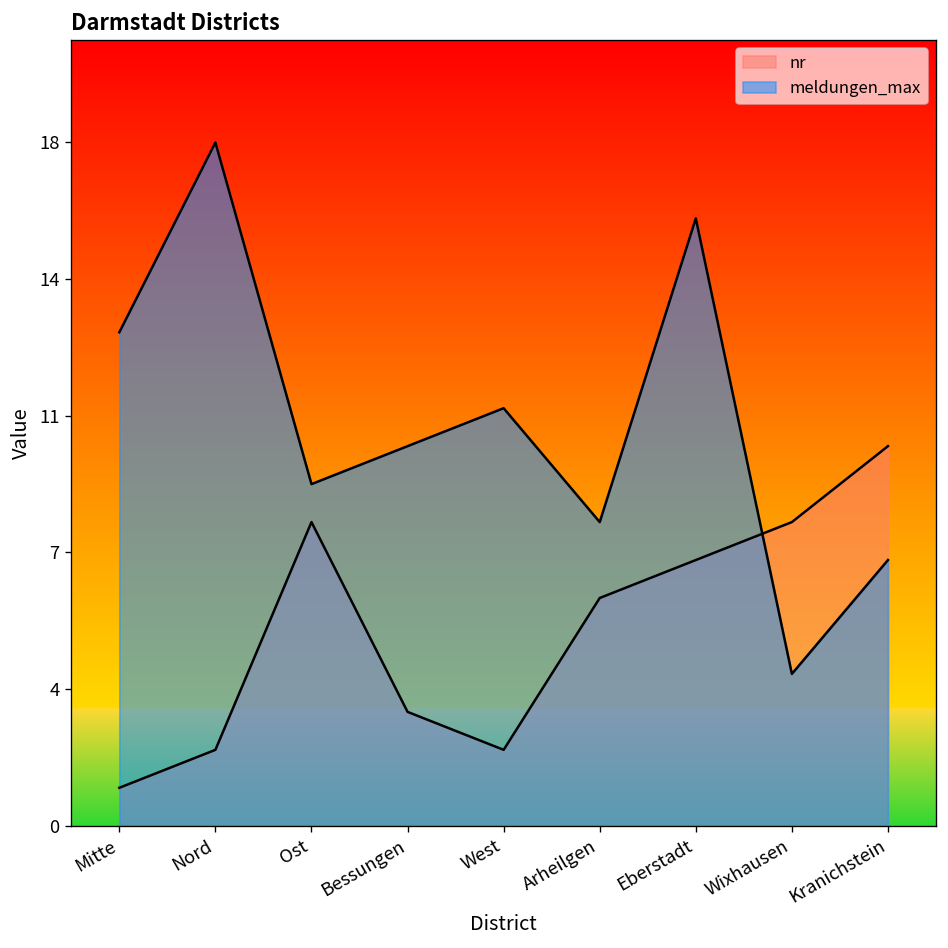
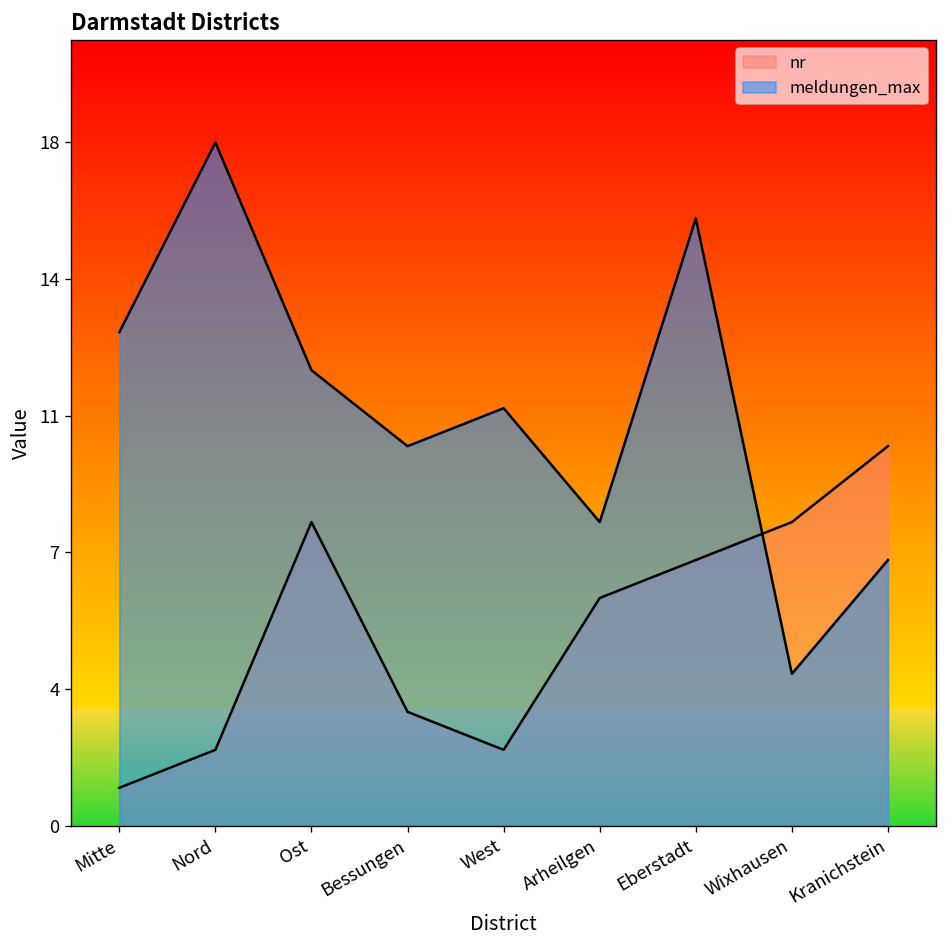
  {
    "nr": {
      "Mitte": 1,
      "Nord": 2,
      "Ost": 8,
      "Bessungen": 3,
      "West": 2,
      "Arheilgen": 6,
      "Eberstadt": 7,
      "Wixhausen": 8,
      "Kranichstein": 10
    },
    "meldungen_max": {
      "Mitte": 13,
      "Nord": 18,
-     "Ost": 9,
+     "Ost": 12,
      "Bessungen": 10,
      "West": 11,
      "Arheilgen": 8,
      "Eberstadt": 16,
      "Wixhausen": 4,
      "Kranichstein": 7
    }
  }
